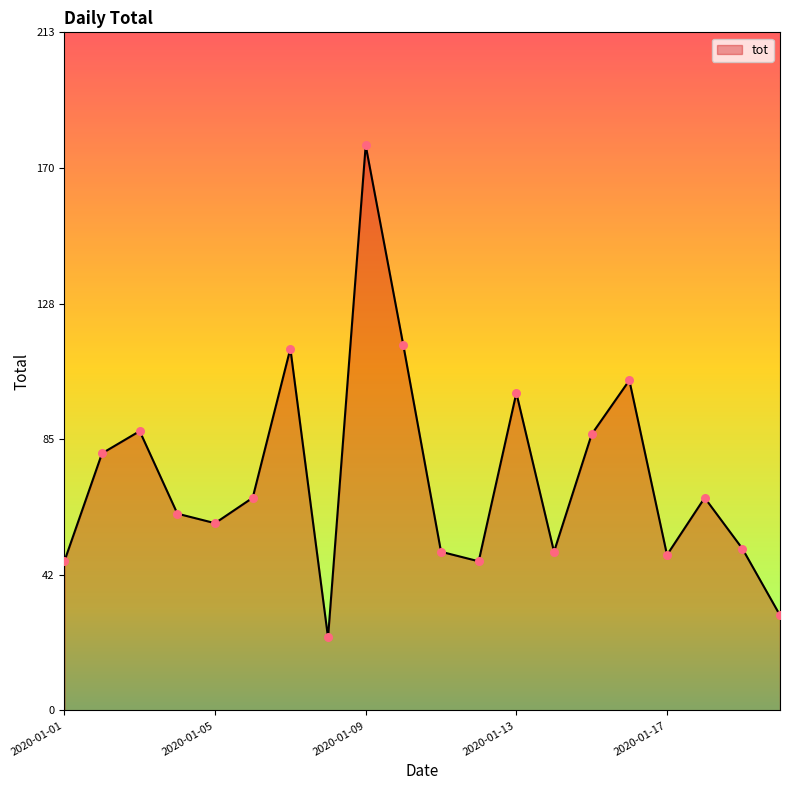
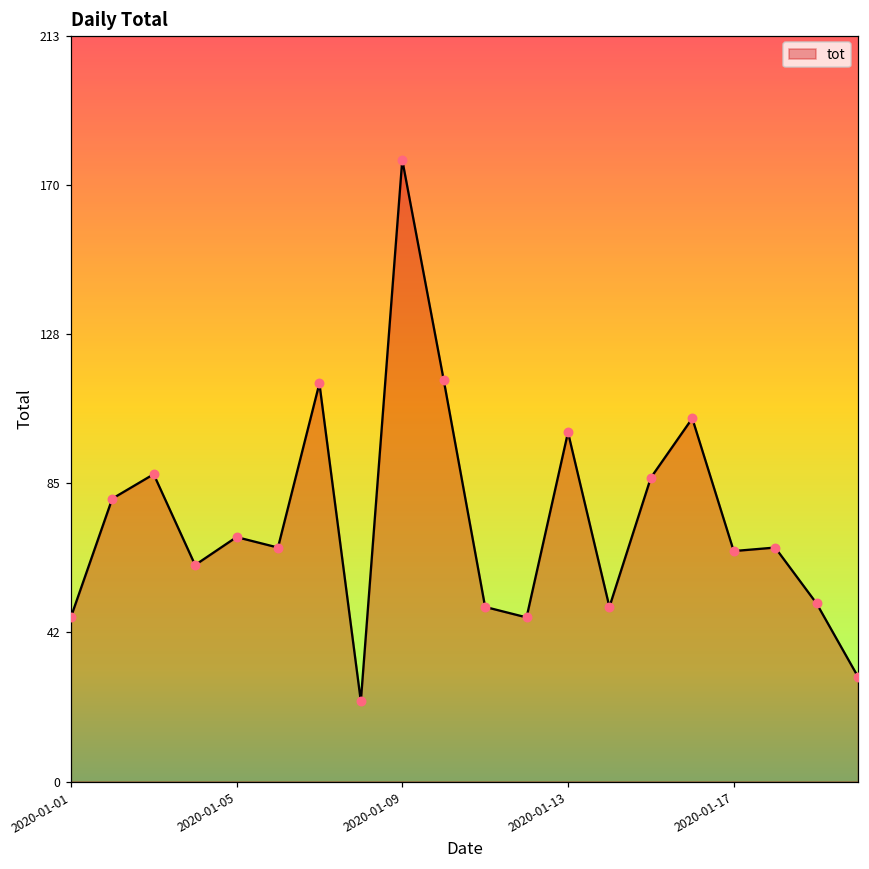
  {
    "2020-01-01": 47,
-   "2020-01-05": 59,
+   "2020-01-05": 70,
    "2020-01-09": 178,
    "2020-01-13": 100,
-   "2020-01-17": 49
+   "2020-01-17": 66
  }
